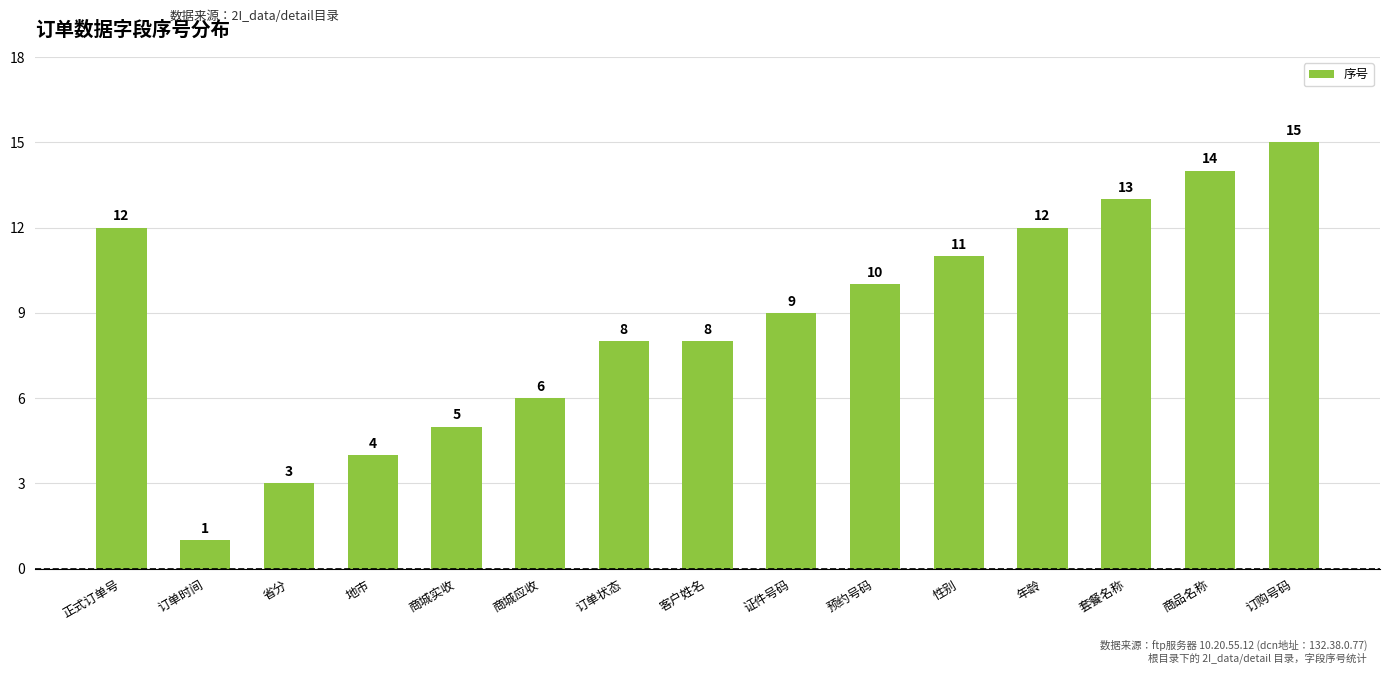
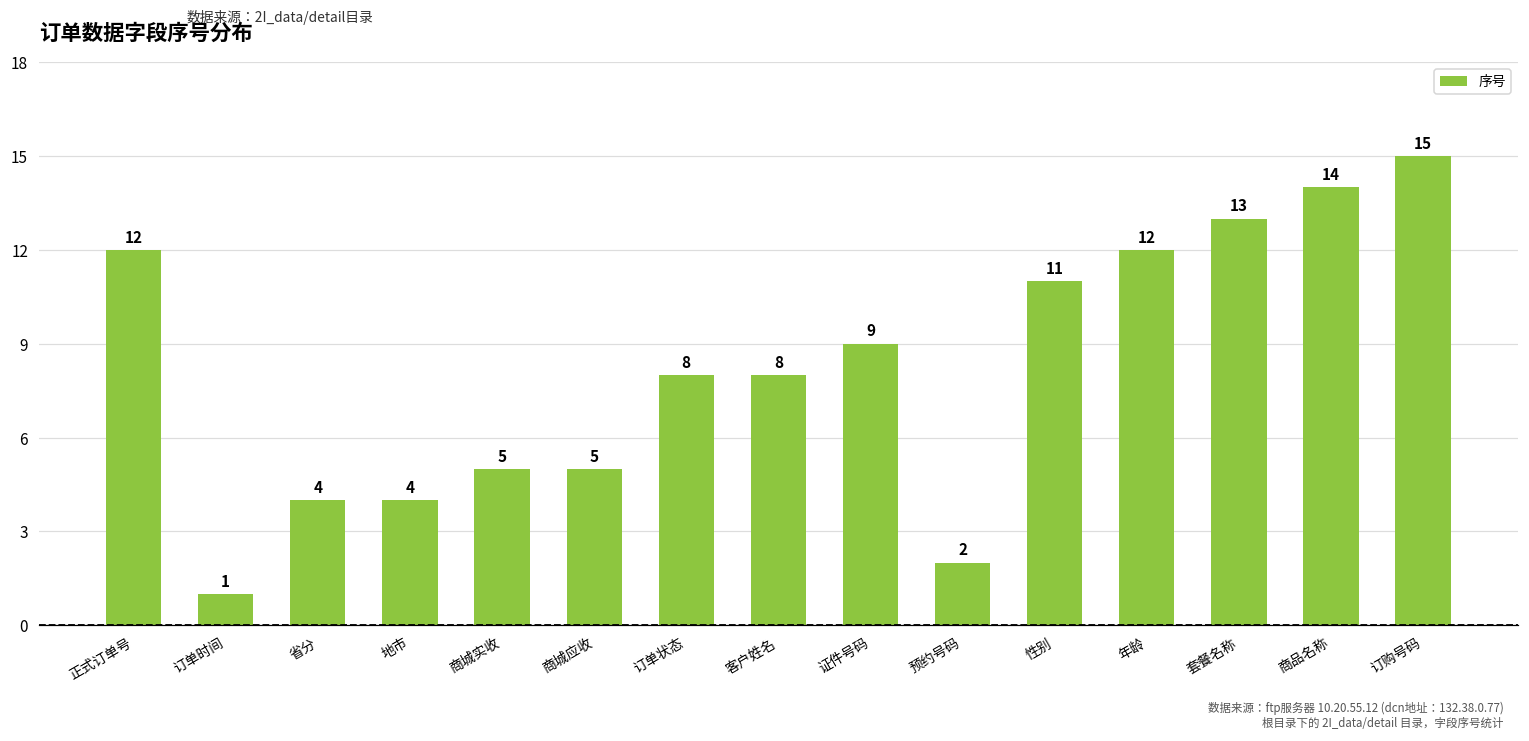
  {
    "正式订单号": 12,
    "订单时间": 1,
-   "省分": 3,
+   "省分": 4,
    "地市": 4,
    "商城实收": 5,
-   "商城应收": 6,
+   "商城应收": 5,
    "订单状态": 8,
    "客户姓名": 8,
    "证件号码": 9,
-   "预约号码": 10,
+   "预约号码": 2,
    "性别": 11,
    "年龄": 12,
    "套餐名称": 13,
    "商品名称": 14,
    "订购号码": 15
  }
